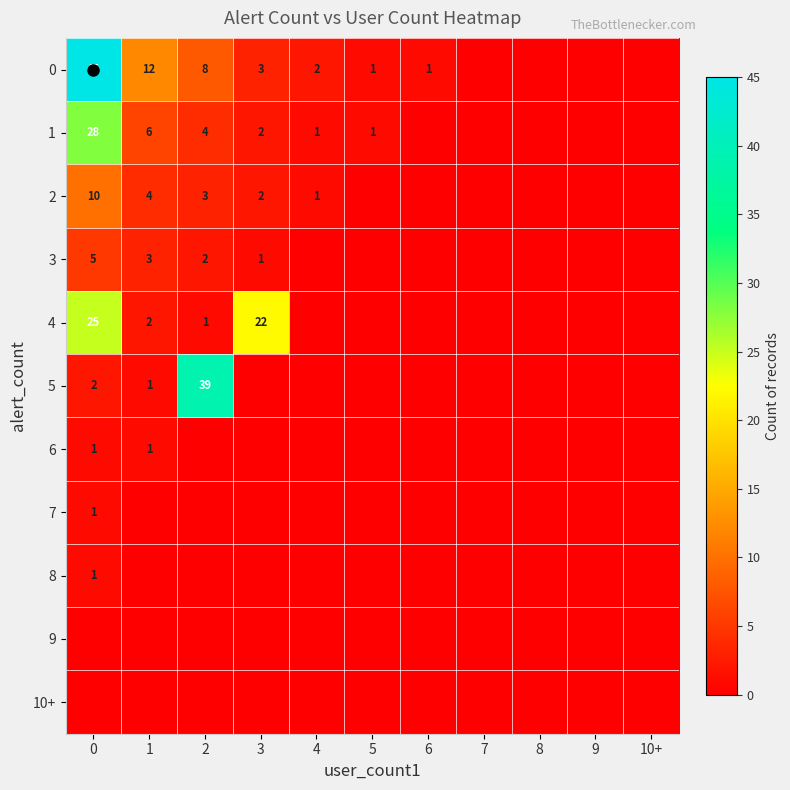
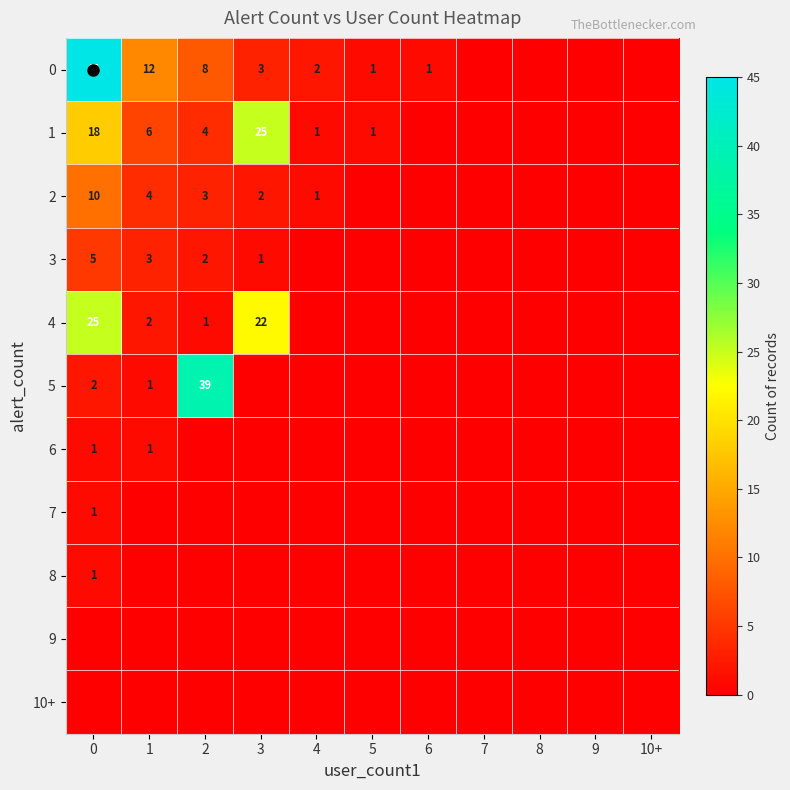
  {
    "0": {
      "1": 12,
      "2": 8,
      "3": 3,
      "4": 2,
      "5": 1,
      "6": 1
    },
    "1": {
-     "0": 28,
+     "0": 18,
      "1": 6,
      "2": 4,
-     "3": 2,
+     "3": 25,
      "4": 1,
      "5": 1
    },
    "2": {
      "0": 10,
      "1": 4,
      "2": 3,
      "3": 2,
      "4": 1
    },
    "3": {
      "0": 5,
      "1": 3,
      "2": 2,
      "3": 1
    },
    "4": {
      "0": 25,
      "1": 2,
      "2": 1,
      "3": 22
    },
    "5": {
      "0": 2,
      "1": 1,
      "2": 39
    },
    "6": {
      "0": 1,
      "1": 1
    },
    "7": {
      "0": 1
    },
    "8": {
      "0": 1
    }
  }
